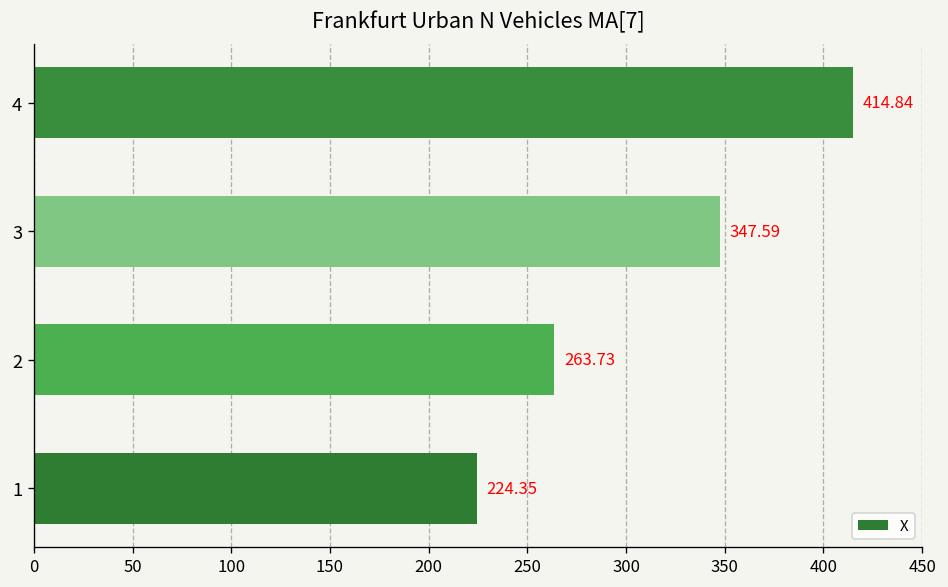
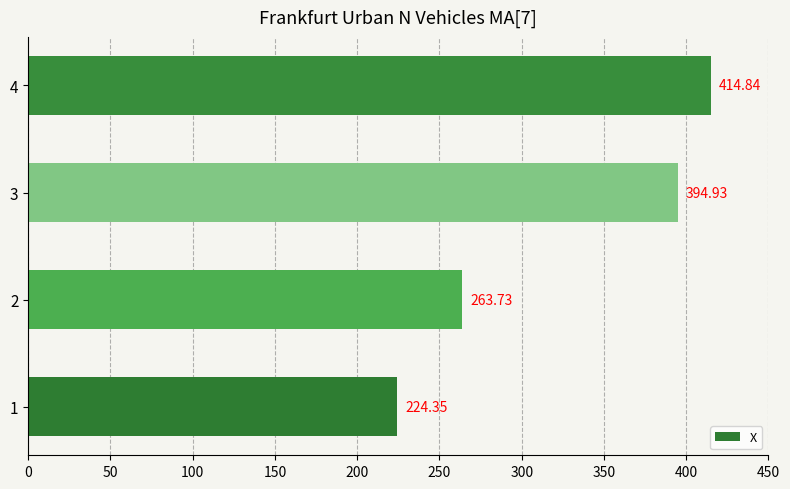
  {
    "4": 414.84,
-   "3": 347.59,
+   "3": 394.93,
    "2": 263.73,
    "1": 224.35
  }
